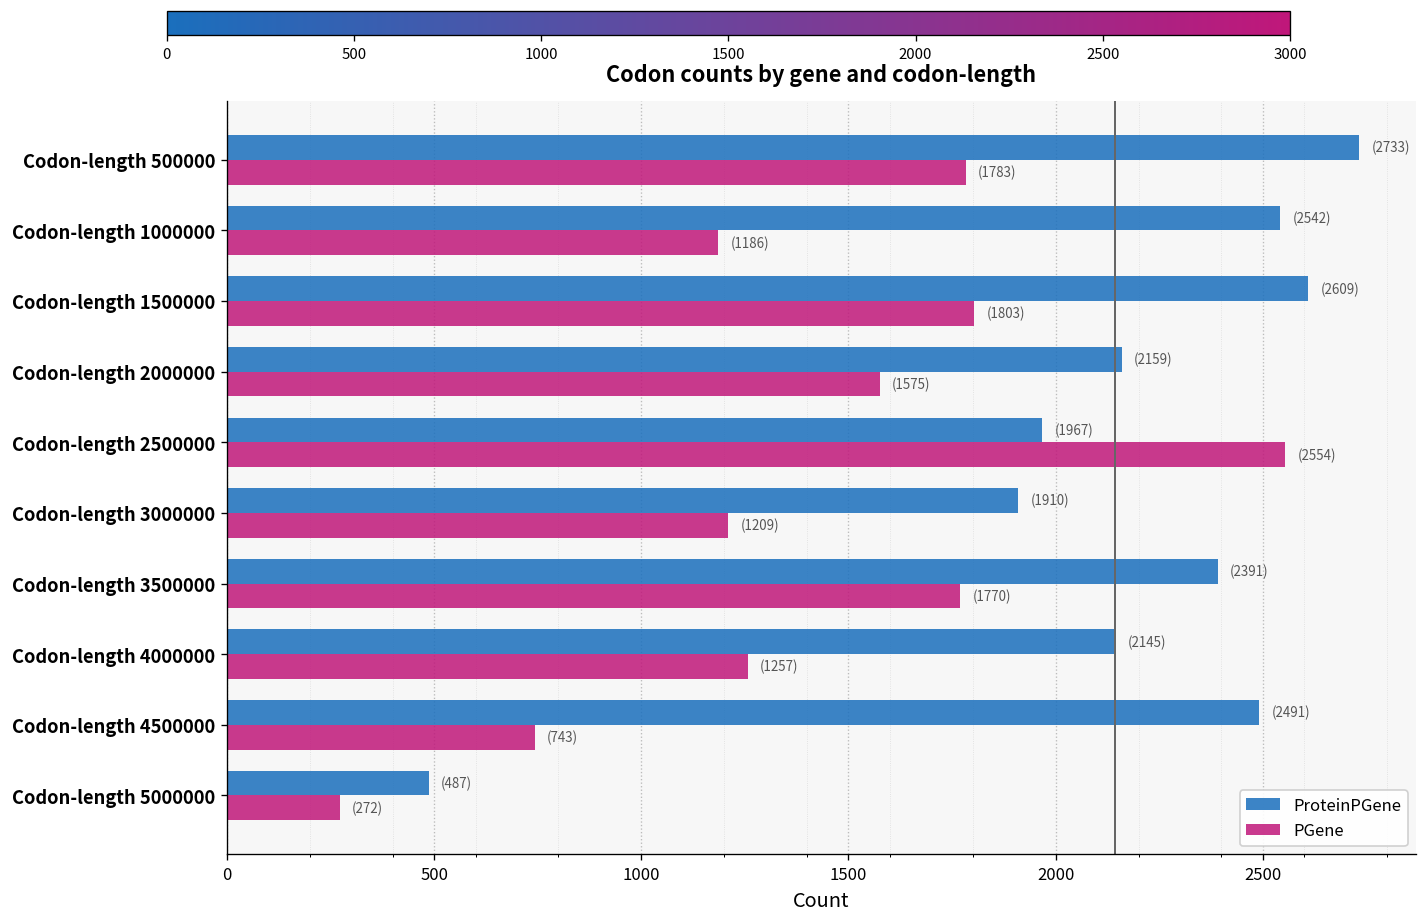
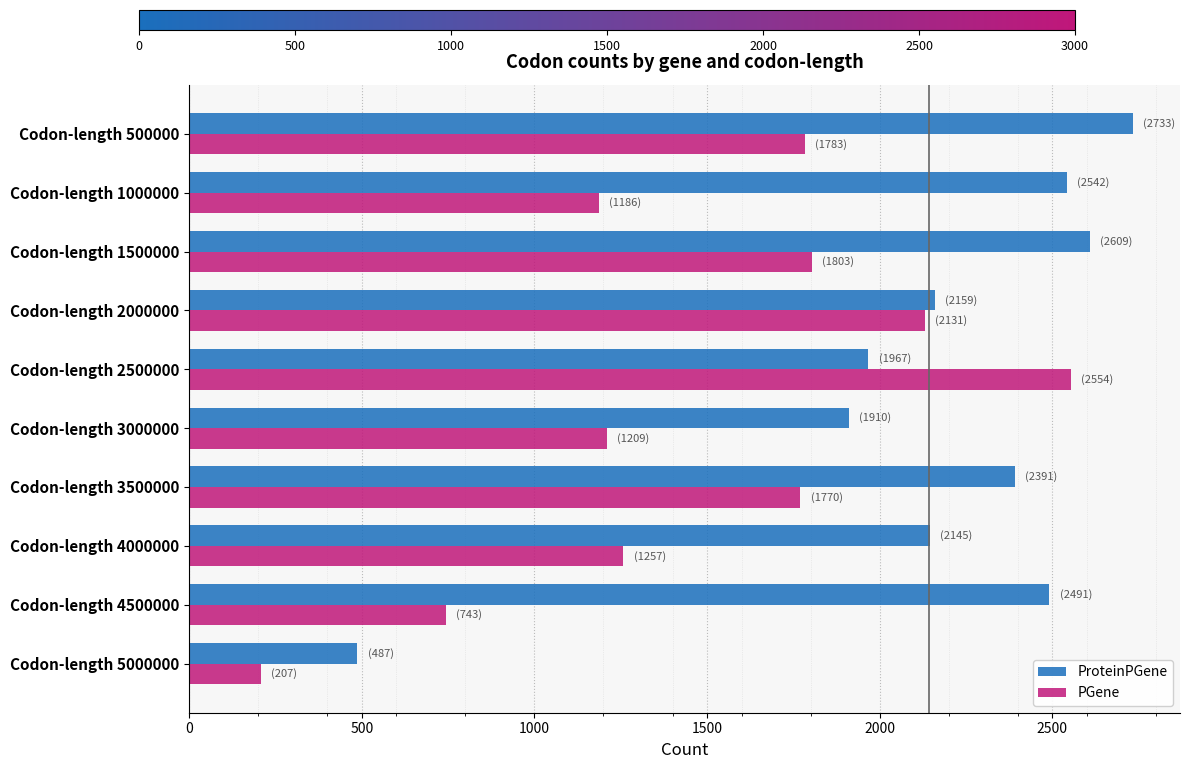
  {
    "ProteinPGene": {
      "Codon-length 500000": "(2733)",
      "Codon-length 1000000": "(2542)",
      "Codon-length 1500000": "(2609)",
      "Codon-length 2000000": "(2159)",
      "Codon-length 2500000": "(1967)",
      "Codon-length 3000000": "(1910)",
      "Codon-length 3500000": "(2391)",
      "Codon-length 4000000": "(2145)",
      "Codon-length 4500000": "(2491)",
      "Codon-length 5000000": "(487)"
    },
    "PGene": {
      "Codon-length 500000": "(1783)",
      "Codon-length 1000000": "(1186)",
      "Codon-length 1500000": "(1803)",
-     "Codon-length 2000000": "(1575)",
+     "Codon-length 2000000": "(2131)",
      "Codon-length 2500000": "(2554)",
      "Codon-length 3000000": "(1209)",
      "Codon-length 3500000": "(1770)",
      "Codon-length 4000000": "(1257)",
      "Codon-length 4500000": "(743)",
-     "Codon-length 5000000": "(272)"
+     "Codon-length 5000000": "(207)"
    }
  }
